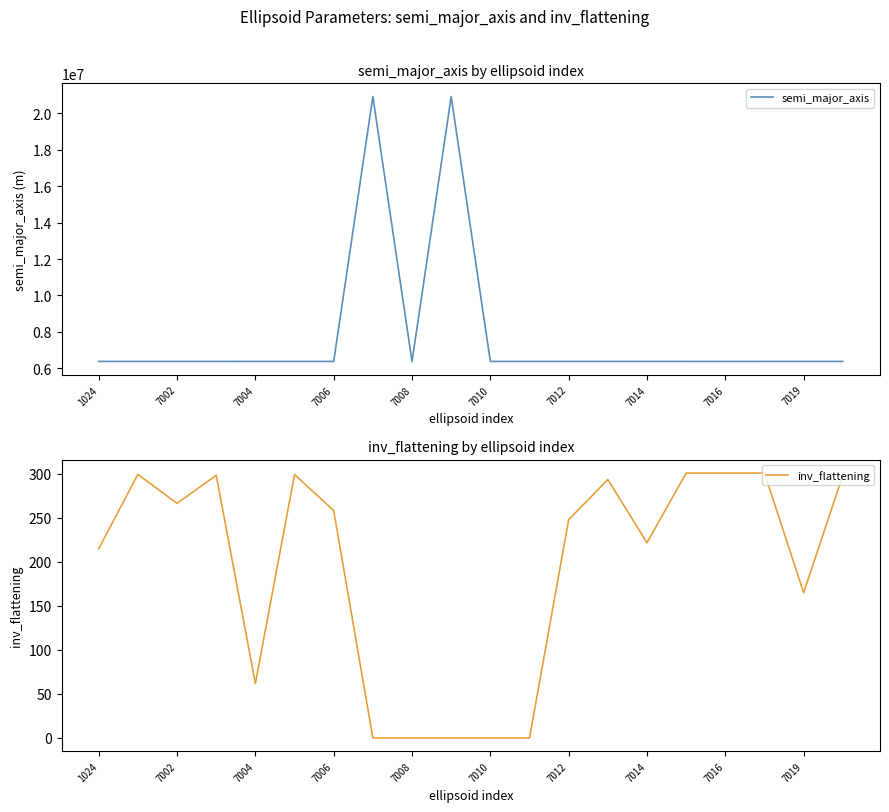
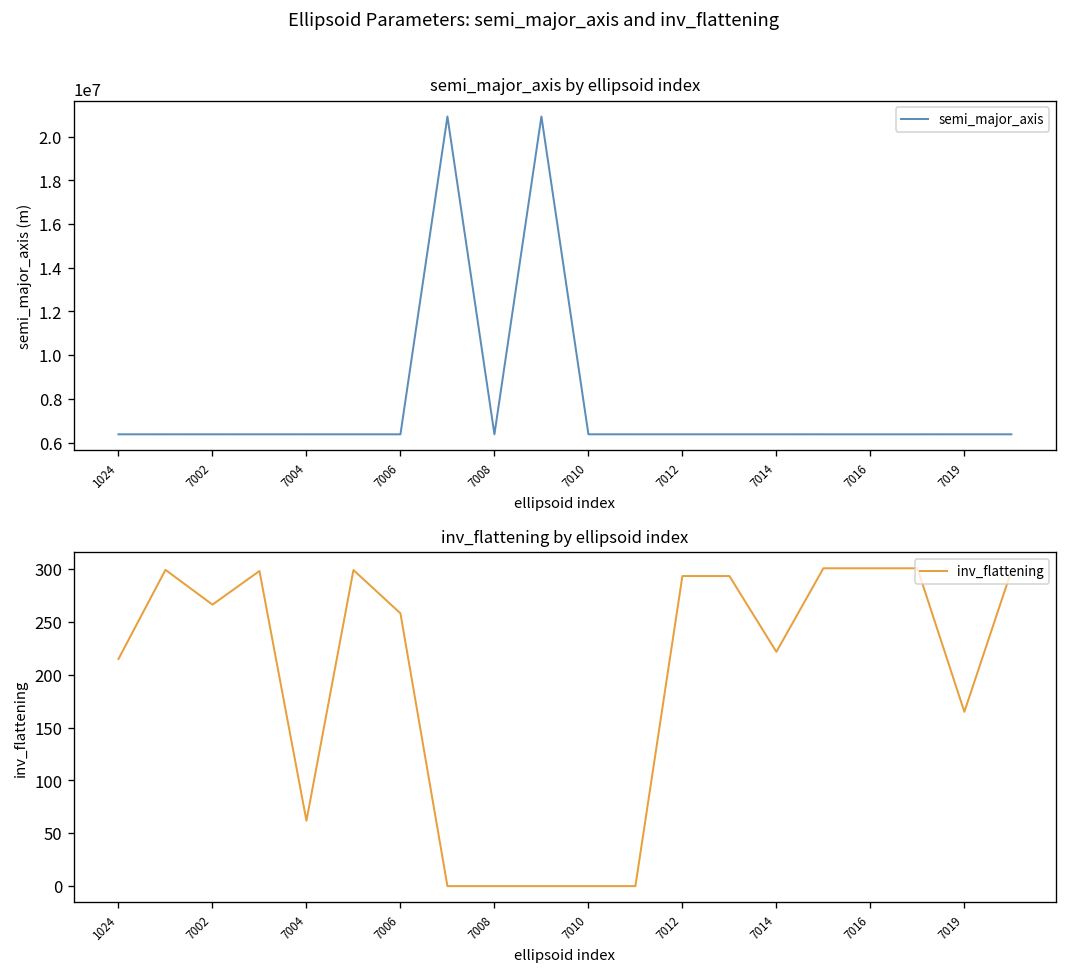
  {
    "semi_major_axis by ellipsoid index": {
      "1024": 6400000,
      "7002": 6400000,
      "7004": 6400000,
      "7006": 6400000,
      "7008": 6400000,
      "7010": 6400000,
      "7012": 6400000,
      "7014": 6400000,
      "7016": 6400000,
      "7019": 6400000
    },
    "inv_flattening by ellipsoid index": {
      "1024": 210,
      "7002": 270,
      "7004": 60,
      "7006": 260,
      "7008": 0,
      "7010": 0,
-     "7012": 250,
+     "7012": 290,
      "7014": 220,
      "7016": 300,
      "7019": 160
    }
  }
